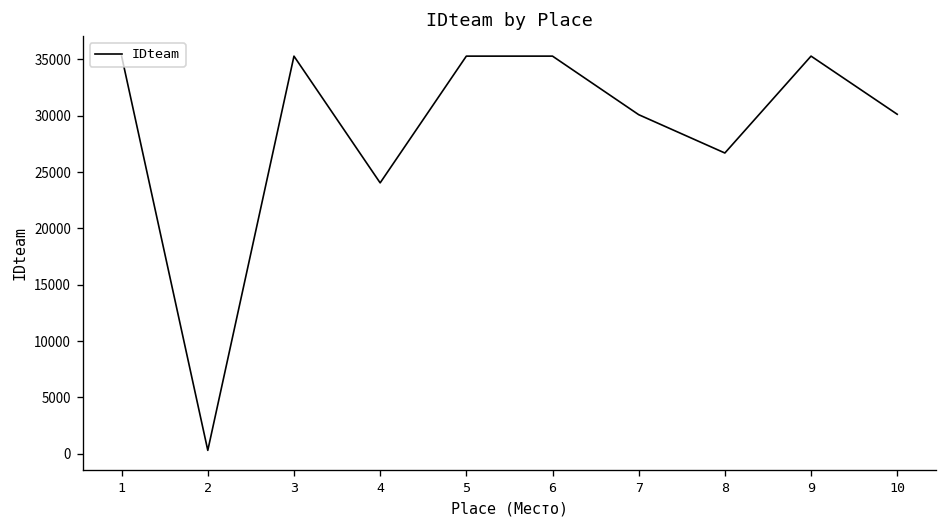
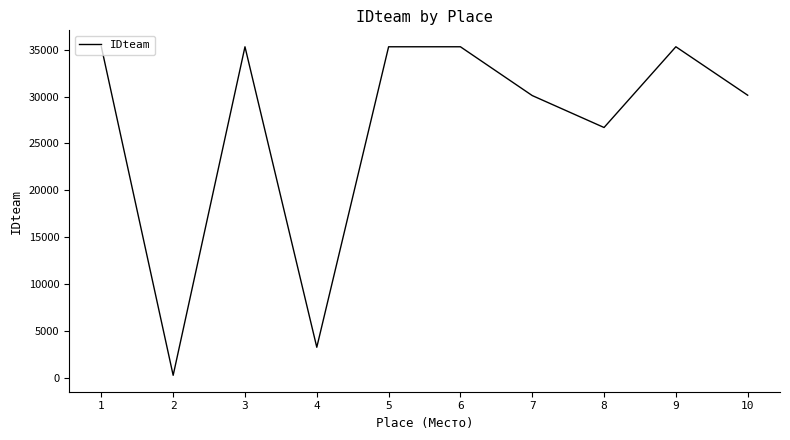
  {
    "2": 0,
    "3": 35000,
-   "4": 24000,
+   "4": 3000,
    "5": 35000,
    "6": 35000,
    "7": 30000,
    "8": 27000,
    "9": 35000,
    "10": 30000
  }
